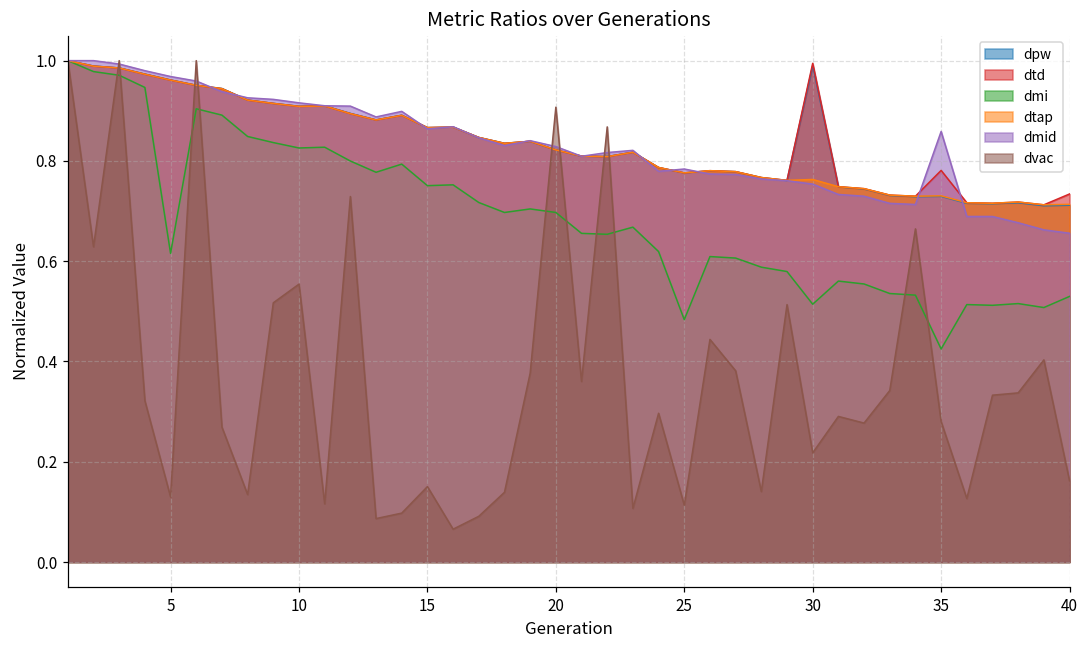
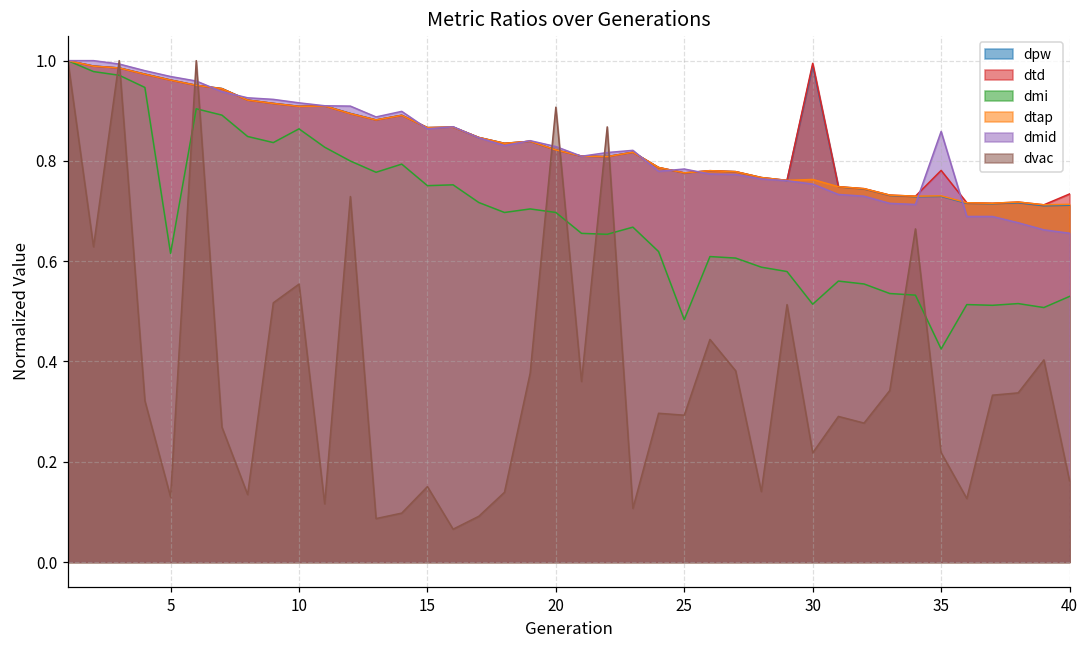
  {
    "dtd": {
      "35": 0.78,
      "40": 0.73
    },
    "dmi": {
      "5": 0.62,
-     "10": 0.83,
+     "10": 0.86,
      "15": 0.75,
      "20": 0.70,
      "25": 0.48,
      "30": 0.51,
      "35": 0.42,
      "40": 0.53
    },
    "dtap": {
      "30": 0.76
    },
    "dmid": {
      "5": 0.97,
      "10": 0.92,
      "20": 0.83,
      "25": 0.78,
      "30": 0.75,
      "35": 0.86,
      "40": 0.66
    },
    "dvac": {
      "5": 0.13,
      "10": 0.55,
      "15": 0.15,
      "20": 0.91,
-     "25": 0.11,
+     "25": 0.29,
      "30": 0.22,
-     "35": 0.28,
+     "35": 0.22,
      "40": 0.16
    }
  }
